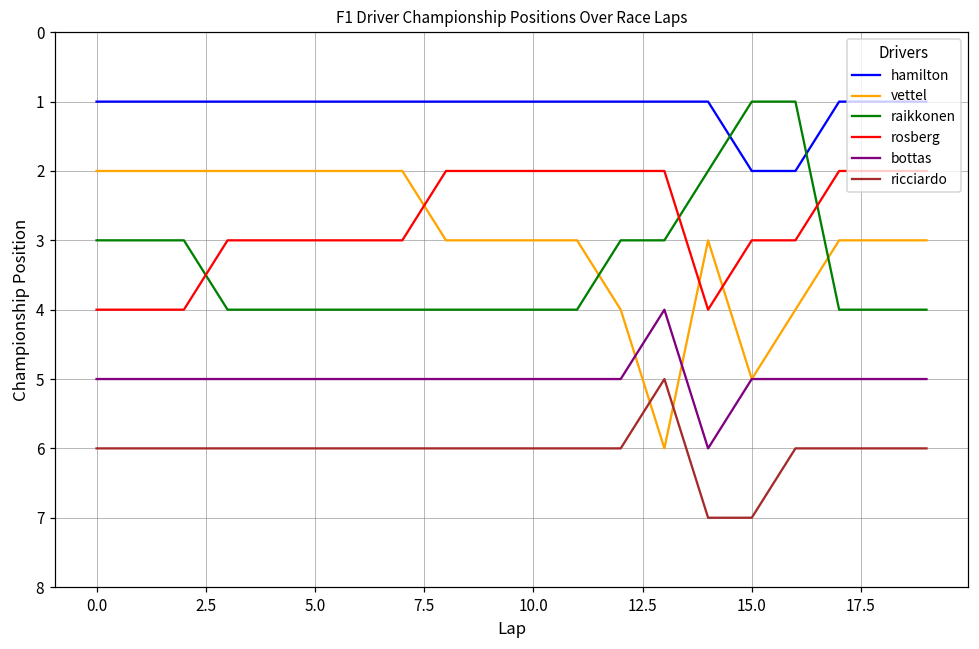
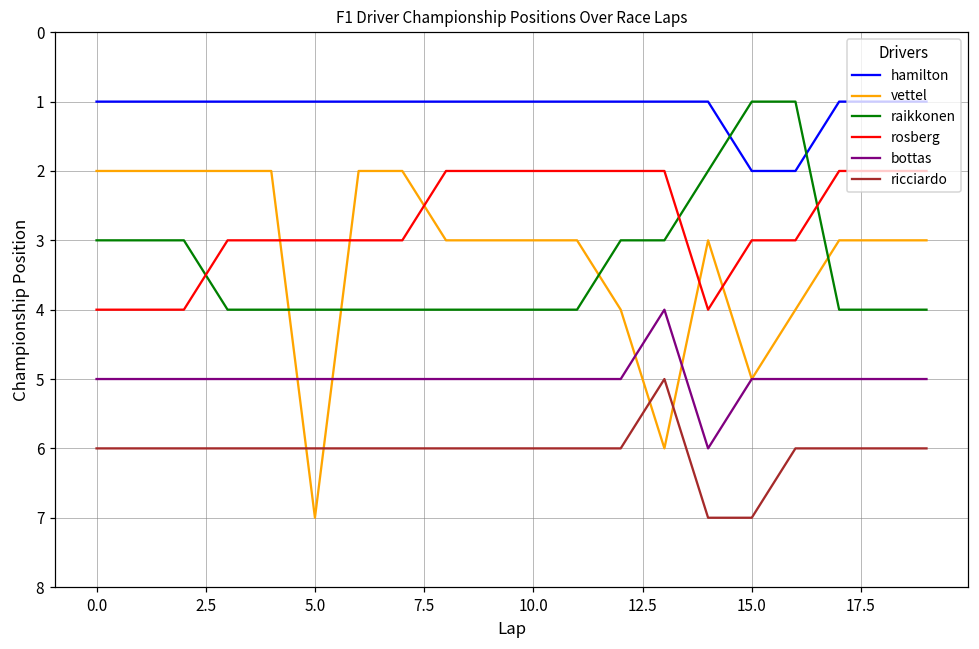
  {
    "hamilton": {
      "0.0": 1,
      "5.0": 1,
      "10.0": 1,
      "15.0": 2
    },
    "vettel": {
      "0.0": 2,
-     "5.0": 2,
+     "5.0": 7,
      "10.0": 3
    },
    "raikkonen": {
      "0.0": 3,
      "5.0": 4,
      "10.0": 4,
      "15.0": 1
    },
    "rosberg": {
      "0.0": 4,
      "5.0": 3,
      "10.0": 2,
      "15.0": 3
    },
    "bottas": {
      "0.0": 5,
      "5.0": 5,
      "10.0": 5
    },
    "ricciardo": {
      "0.0": 6,
      "5.0": 6,
      "10.0": 6,
      "15.0": 7
    }
  }
